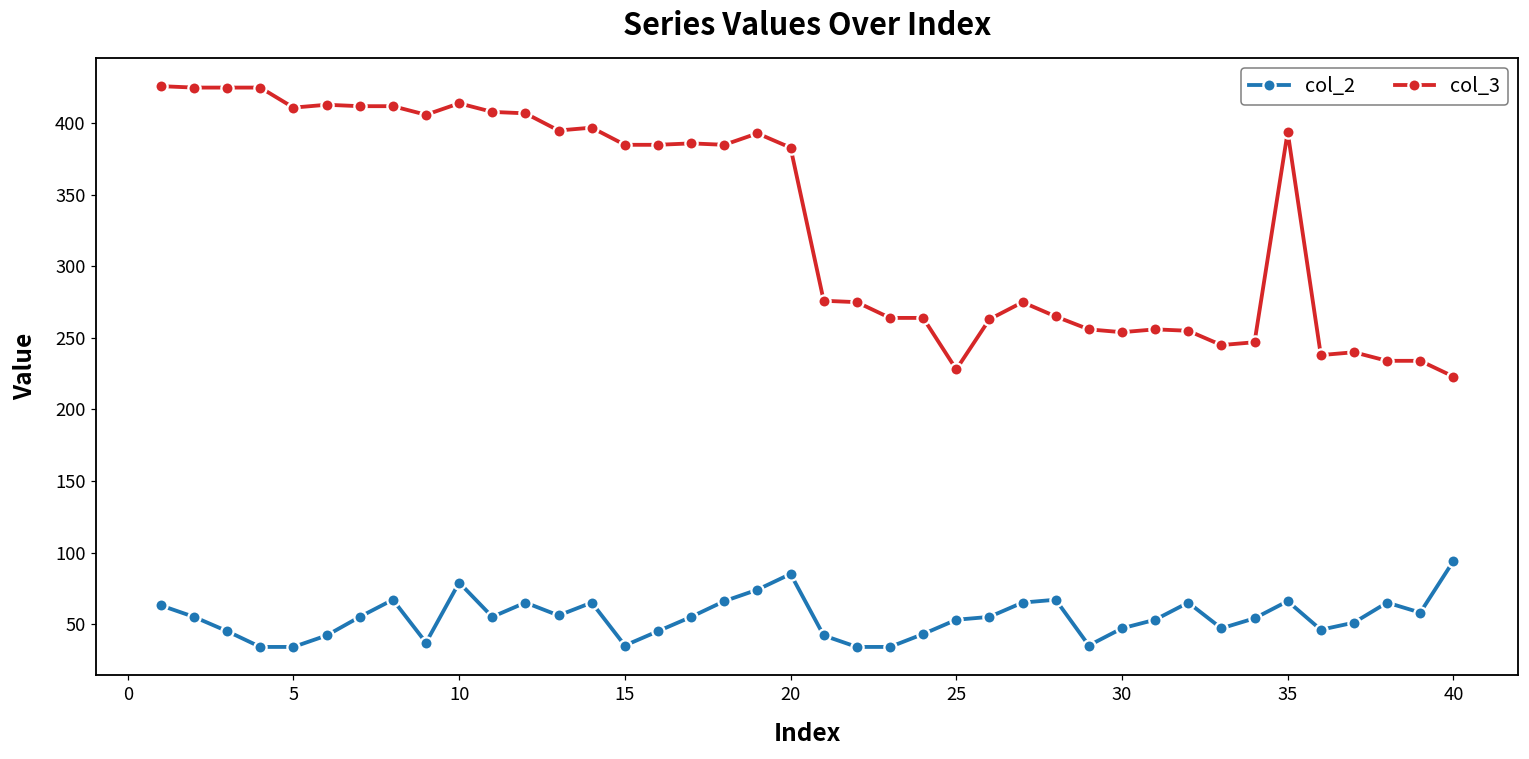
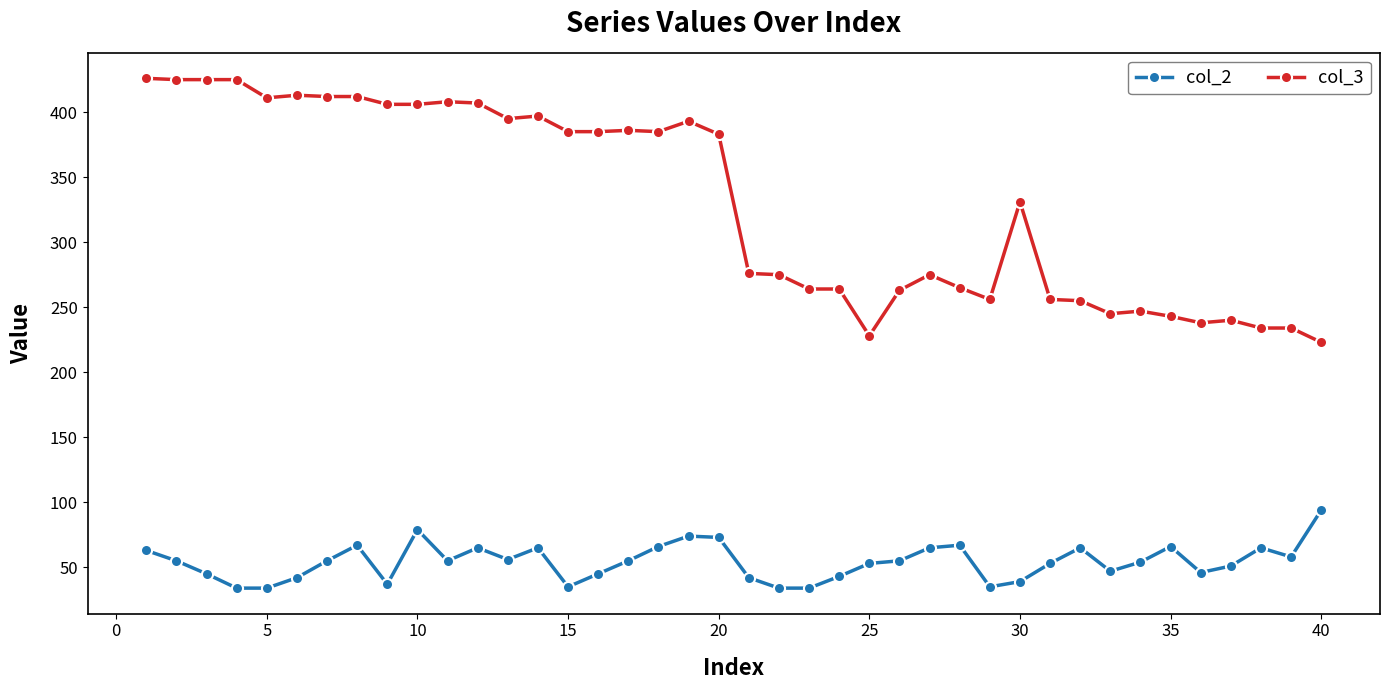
  {
    "col_2": {
      "5": 34,
      "10": 79,
      "15": 35,
-     "20": 85,
+     "20": 73,
      "25": 53,
-     "30": 47,
+     "30": 39,
      "35": 66,
      "40": 94
    },
    "col_3": {
      "5": 411,
-     "10": 414,
+     "10": 406,
      "15": 385,
      "20": 383,
      "25": 228,
-     "30": 254,
-     "35": 394,
+     "30": 331,
+     "35": 243,
      "40": 223
    }
  }
